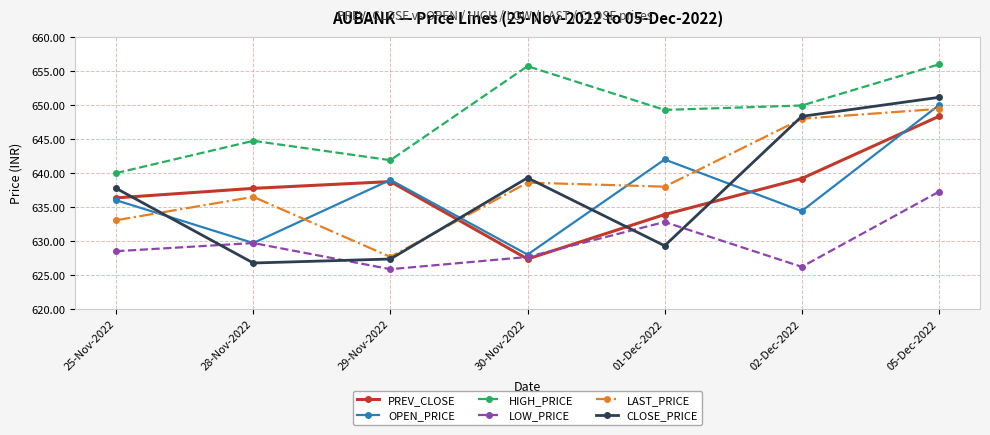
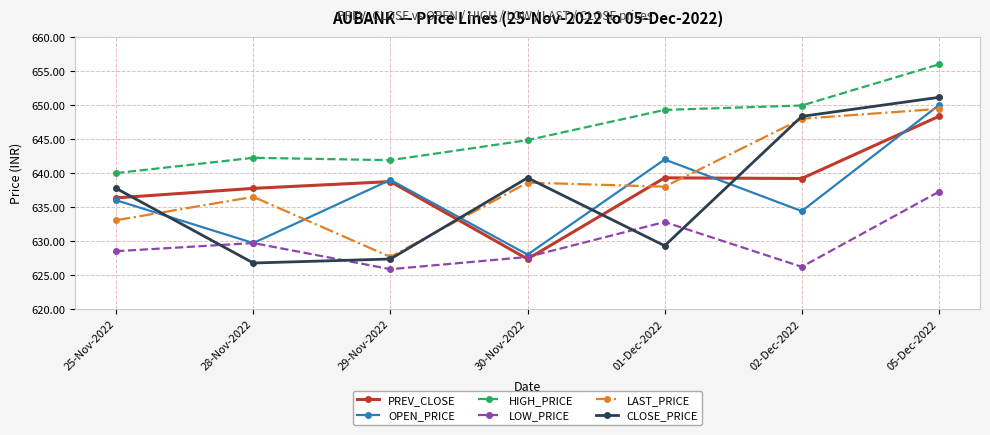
  {
    "PREV_CLOSE": {
      "28-Nov-2022": 638,
-     "01-Dec-2022": 634,
+     "01-Dec-2022": 639,
      "02-Dec-2022": 639,
      "05-Dec-2022": 648
    },
    "OPEN_PRICE": {
      "01-Dec-2022": 642,
      "02-Dec-2022": 634,
      "05-Dec-2022": 650
    },
    "HIGH_PRICE": {
      "25-Nov-2022": 640,
-     "28-Nov-2022": 645,
+     "28-Nov-2022": 642,
      "29-Nov-2022": 642,
-     "30-Nov-2022": 656,
+     "30-Nov-2022": 645,
      "01-Dec-2022": 649,
      "02-Dec-2022": 650,
      "05-Dec-2022": 656
    },
    "LOW_PRICE": {
      "25-Nov-2022": 629,
      "29-Nov-2022": 626,
      "01-Dec-2022": 633,
      "02-Dec-2022": 626,
      "05-Dec-2022": 637
    },
    "LAST_PRICE": {
      "25-Nov-2022": 633,
      "28-Nov-2022": 637,
      "30-Nov-2022": 639,
      "01-Dec-2022": 638,
      "05-Dec-2022": 649
    },
    "CLOSE_PRICE": {
      "25-Nov-2022": 638,
      "28-Nov-2022": 627,
      "30-Nov-2022": 639,
      "01-Dec-2022": 629,
      "05-Dec-2022": 651
    }
  }
